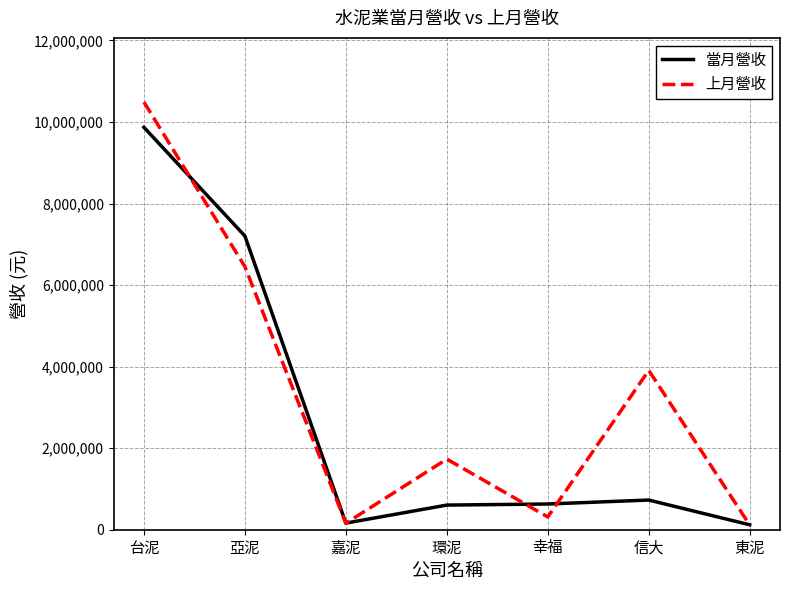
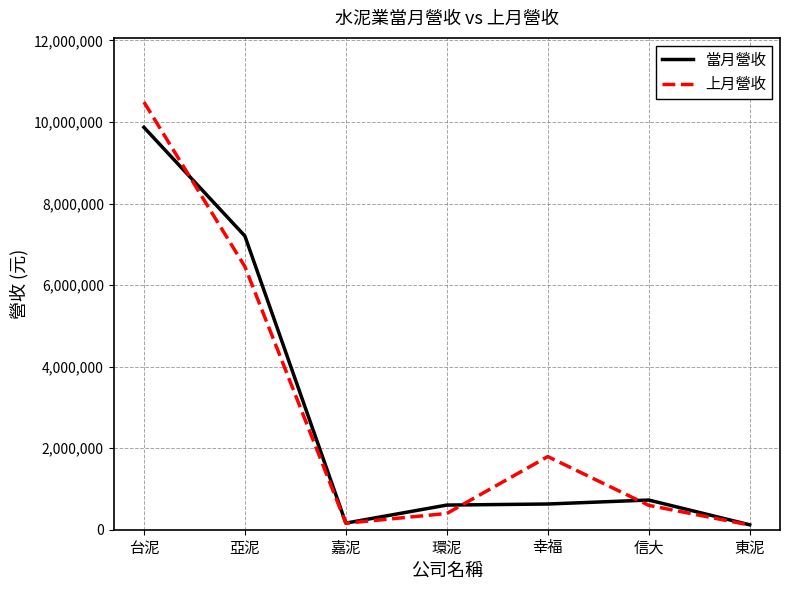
  {
    "當月營收": {
      "台泥": "9,900,000",
      "亞泥": "7,200,000",
      "環泥": "600,000",
      "幸福": "600,000",
      "信大": "700,000"
    },
    "上月營收": {
      "台泥": "10,500,000",
      "亞泥": "6,500,000",
-     "環泥": "1,700,000",
-     "幸福": "300,000",
-     "信大": "3,900,000"
+     "環泥": "400,000",
+     "幸福": "1,800,000",
+     "信大": "600,000"
    }
  }
